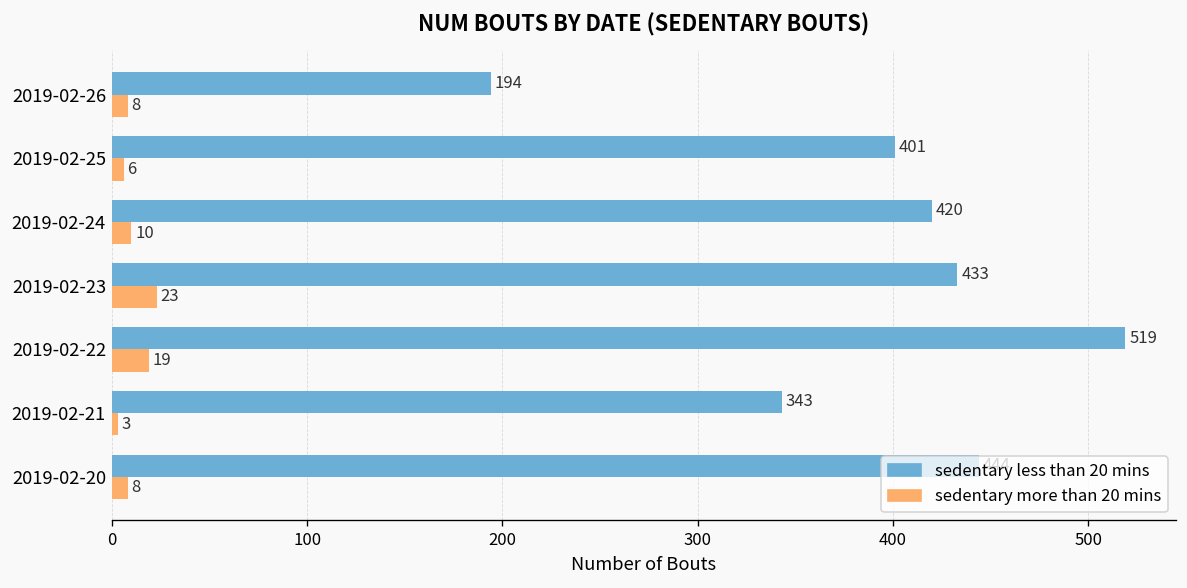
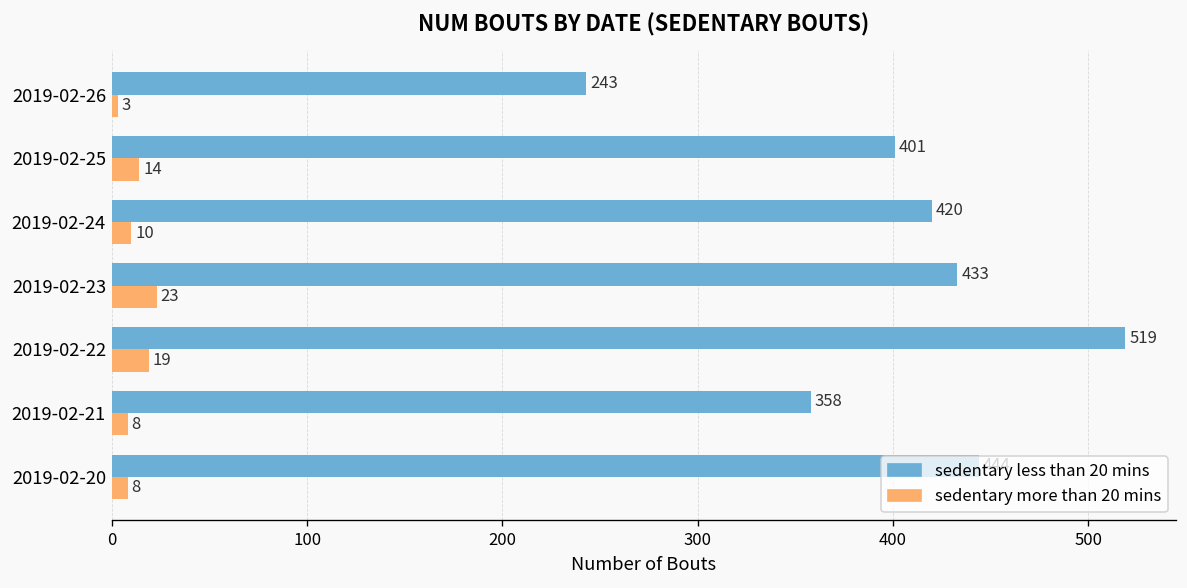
  {
    "sedentary less than 20 mins": {
-     "2019-02-26": 194,
+     "2019-02-26": 243,
      "2019-02-25": 401,
      "2019-02-24": 420,
      "2019-02-23": 433,
      "2019-02-22": 519,
-     "2019-02-21": 343
+     "2019-02-21": 358
    },
    "sedentary more than 20 mins": {
-     "2019-02-26": 8,
-     "2019-02-25": 6,
+     "2019-02-26": 3,
+     "2019-02-25": 14,
      "2019-02-24": 10,
      "2019-02-23": 23,
      "2019-02-22": 19,
-     "2019-02-21": 3,
+     "2019-02-21": 8,
      "2019-02-20": 8
    }
  }
